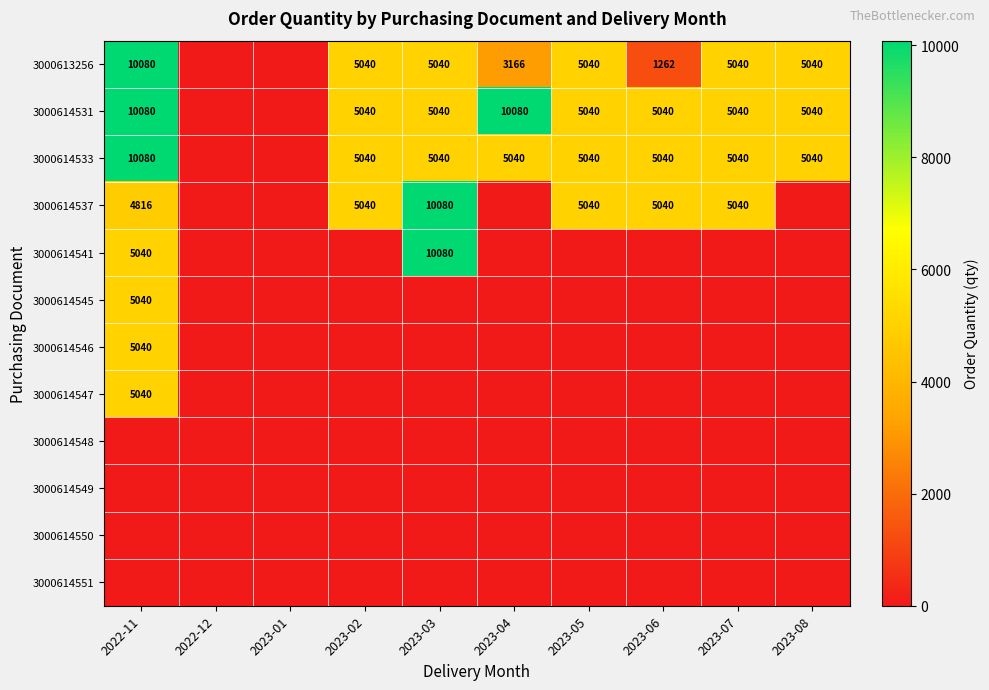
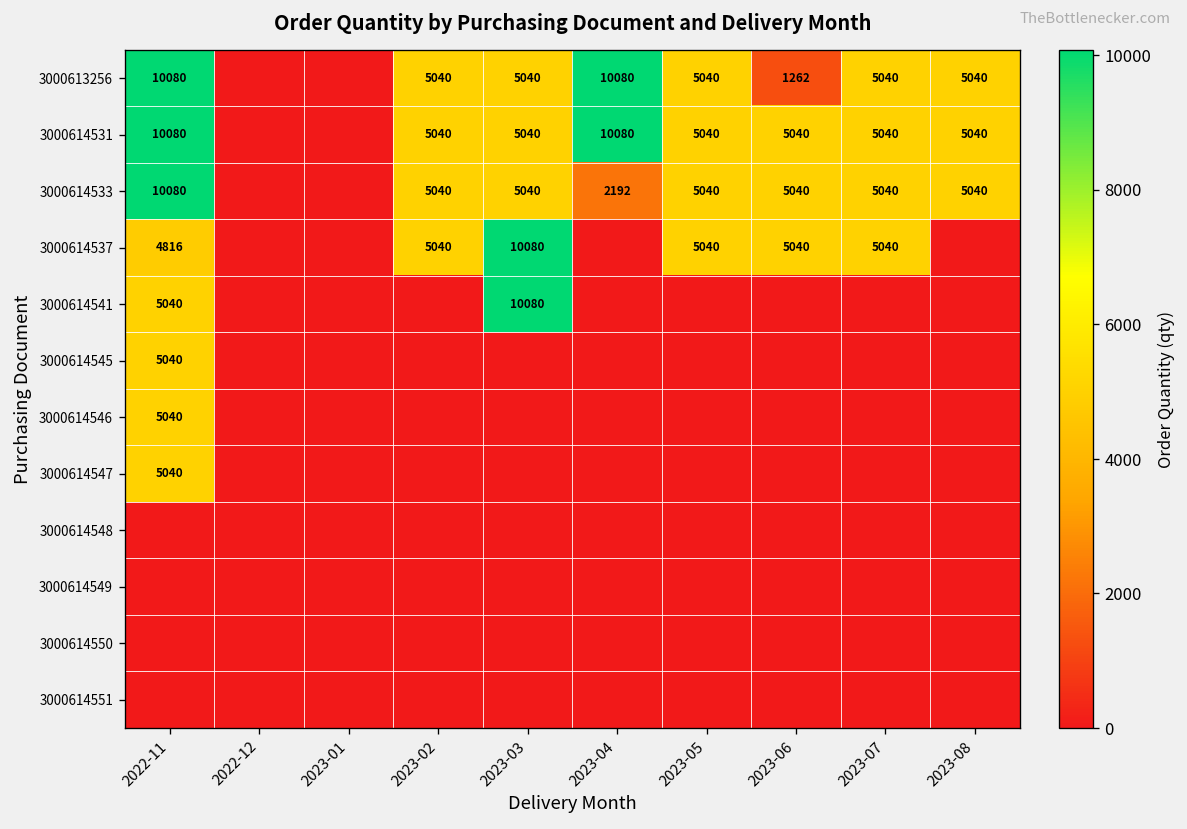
  {
    "3000613256": {
      "2022-11": 10080,
      "2023-02": 5040,
      "2023-03": 5040,
-     "2023-04": 3166,
+     "2023-04": 10080,
      "2023-05": 5040,
      "2023-06": 1262,
      "2023-07": 5040,
      "2023-08": 5040
    },
    "3000614531": {
      "2022-11": 10080,
      "2023-02": 5040,
      "2023-03": 5040,
      "2023-04": 10080,
      "2023-05": 5040,
      "2023-06": 5040,
      "2023-07": 5040,
      "2023-08": 5040
    },
    "3000614533": {
      "2022-11": 10080,
      "2023-02": 5040,
      "2023-03": 5040,
-     "2023-04": 5040,
+     "2023-04": 2192,
      "2023-05": 5040,
      "2023-06": 5040,
      "2023-07": 5040,
      "2023-08": 5040
    },
    "3000614537": {
      "2022-11": 4816,
      "2023-02": 5040,
      "2023-03": 10080,
      "2023-05": 5040,
      "2023-06": 5040,
      "2023-07": 5040
    },
    "3000614541": {
      "2022-11": 5040,
      "2023-03": 10080
    },
    "3000614545": {
      "2022-11": 5040
    },
    "3000614546": {
      "2022-11": 5040
    },
    "3000614547": {
      "2022-11": 5040
    }
  }
